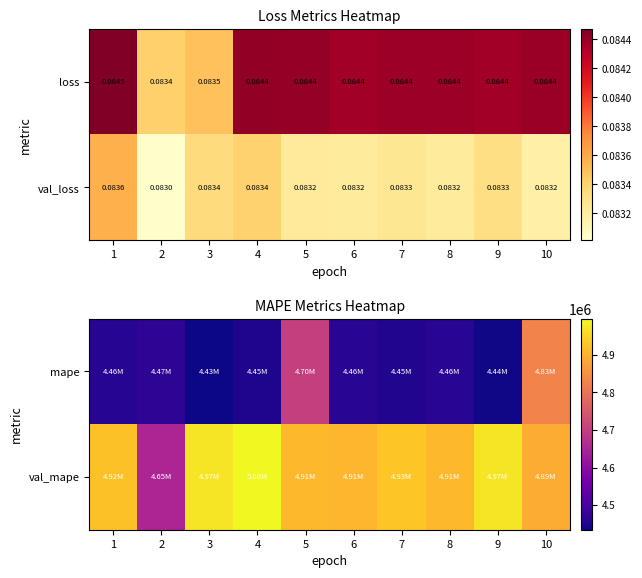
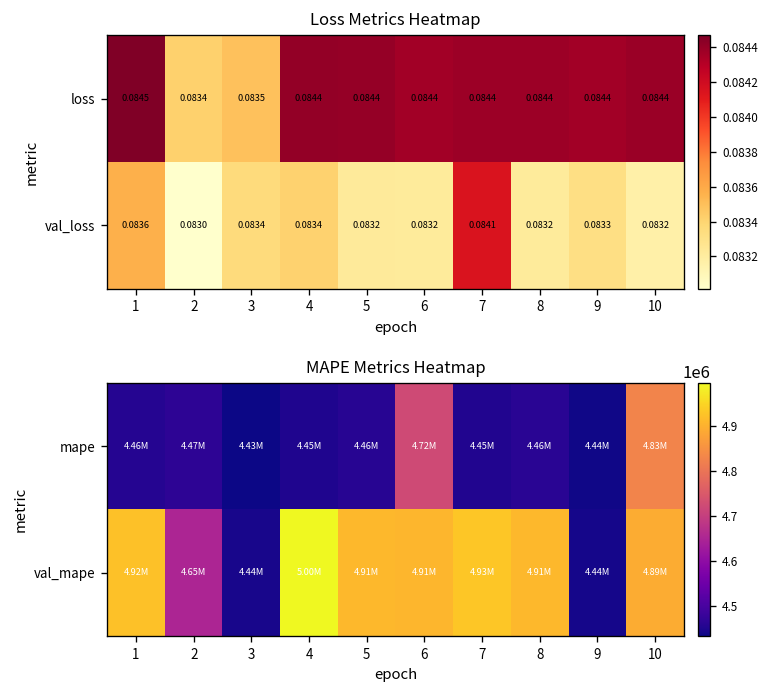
  {
    "Loss Metrics Heatmap": {
      "loss": {
        "1": "0.0845",
        "2": "0.0834",
        "3": "0.0835",
        "4": "0.0844",
        "5": "0.0844",
        "6": "0.0844",
        "7": "0.0844",
        "8": "0.0844",
        "9": "0.0844",
        "10": "0.0844"
      },
      "val_loss": {
        "1": "0.0836",
        "2": "0.0830",
        "3": "0.0834",
        "4": "0.0834",
        "5": "0.0832",
        "6": "0.0832",
-       "7": "0.0833",
+       "7": "0.0841",
        "8": "0.0832",
        "9": "0.0833",
        "10": "0.0832"
      }
    },
    "MAPE Metrics Heatmap": {
      "mape": {
        "1": "4.46M",
        "2": "4.47M",
        "3": "4.43M",
        "4": "4.45M",
-       "5": "4.70M",
-       "6": "4.46M",
+       "5": "4.46M",
+       "6": "4.72M",
        "7": "4.45M",
        "8": "4.46M",
        "9": "4.44M",
        "10": "4.83M"
      },
      "val_mape": {
        "1": "4.92M",
        "2": "4.65M",
-       "3": "4.97M",
+       "3": "4.44M",
        "4": "5.00M",
        "5": "4.91M",
        "6": "4.91M",
        "7": "4.93M",
        "8": "4.91M",
-       "9": "4.97M",
+       "9": "4.44M",
        "10": "4.89M"
      }
    }
  }
